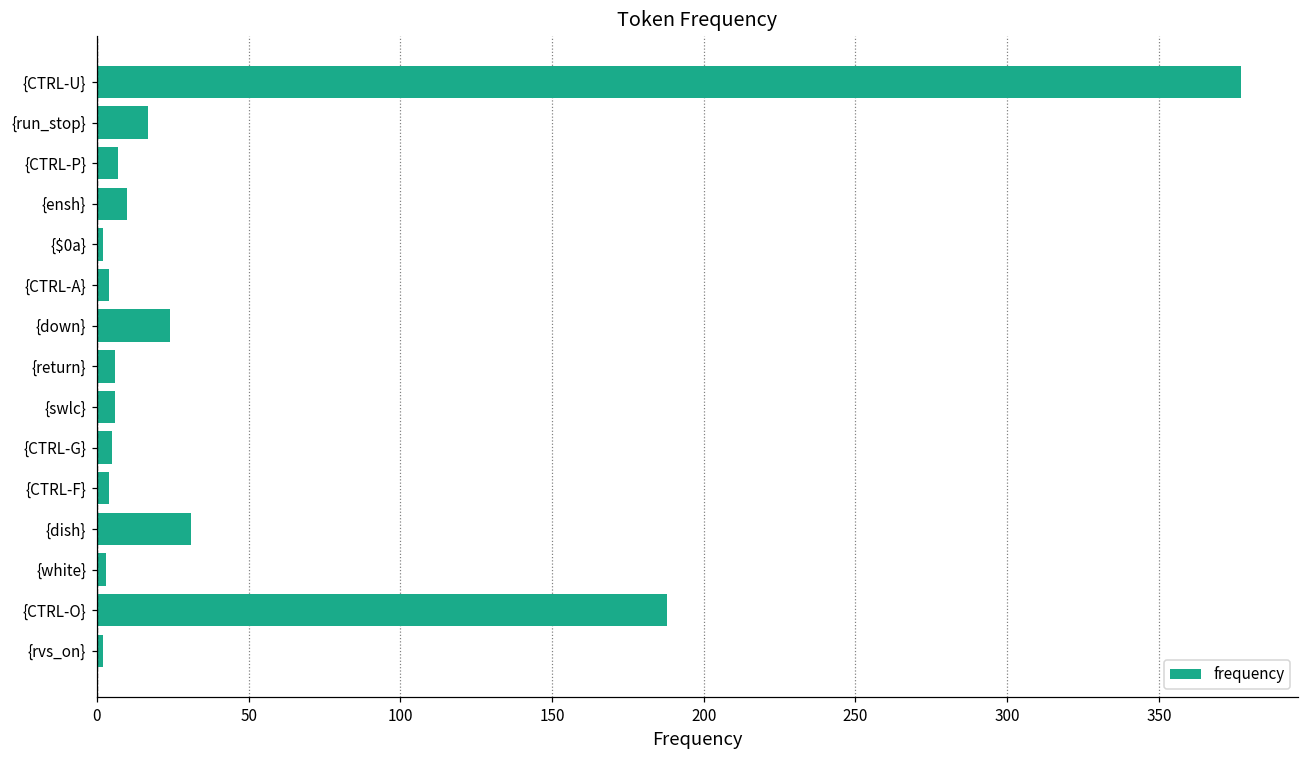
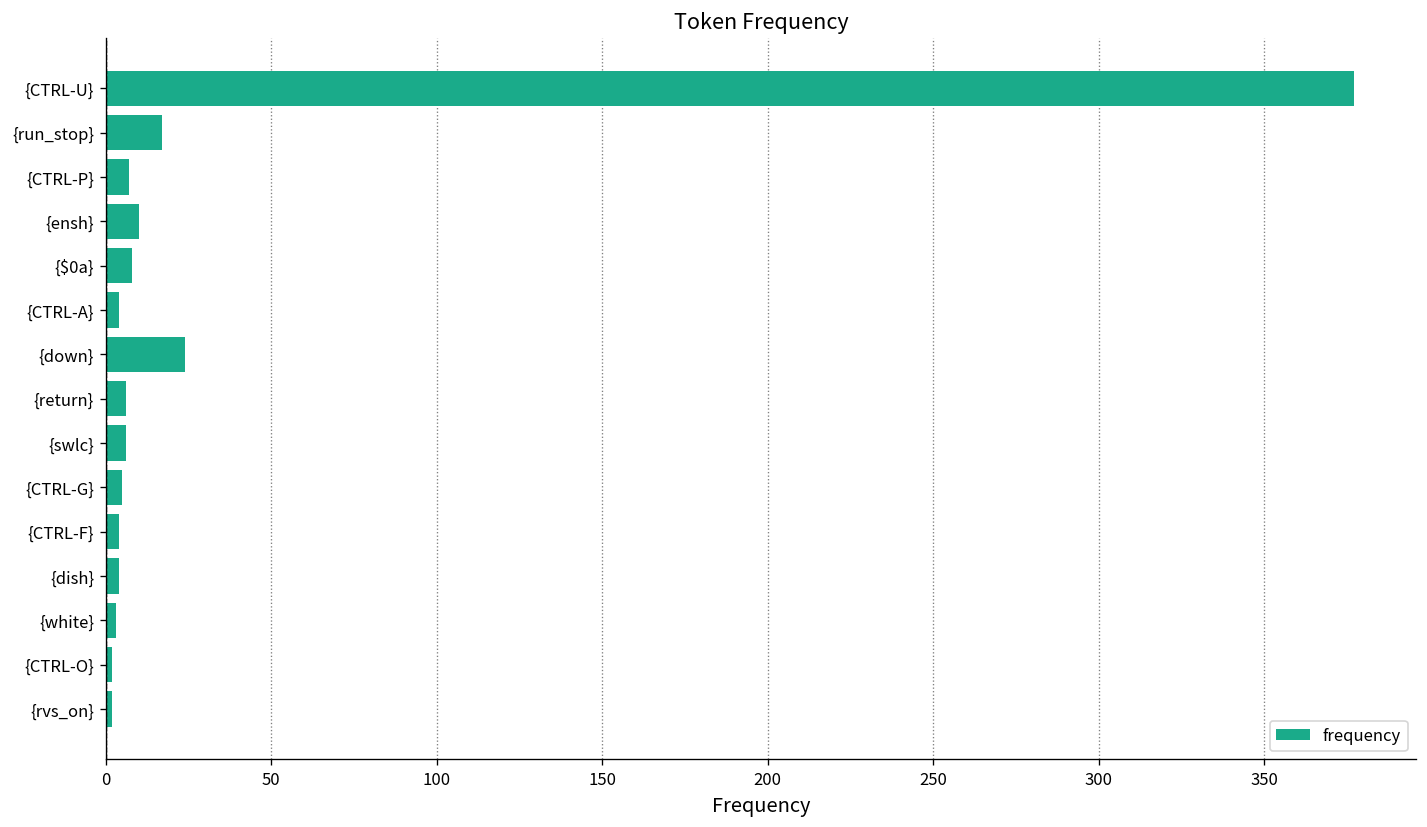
  {
    "{CTRL-U}": 377,
    "{run_stop}": 17,
    "{CTRL-P}": 7,
    "{ensh}": 10,
-   "{$0a}": 2,
+   "{$0a}": 8,
    "{CTRL-A}": 4,
    "{down}": 24,
    "{return}": 6,
    "{swlc}": 6,
    "{CTRL-G}": 5,
    "{CTRL-F}": 4,
-   "{dish}": 31,
+   "{dish}": 4,
    "{white}": 3,
-   "{CTRL-O}": 188,
+   "{CTRL-O}": 2,
    "{rvs_on}": 2
  }
